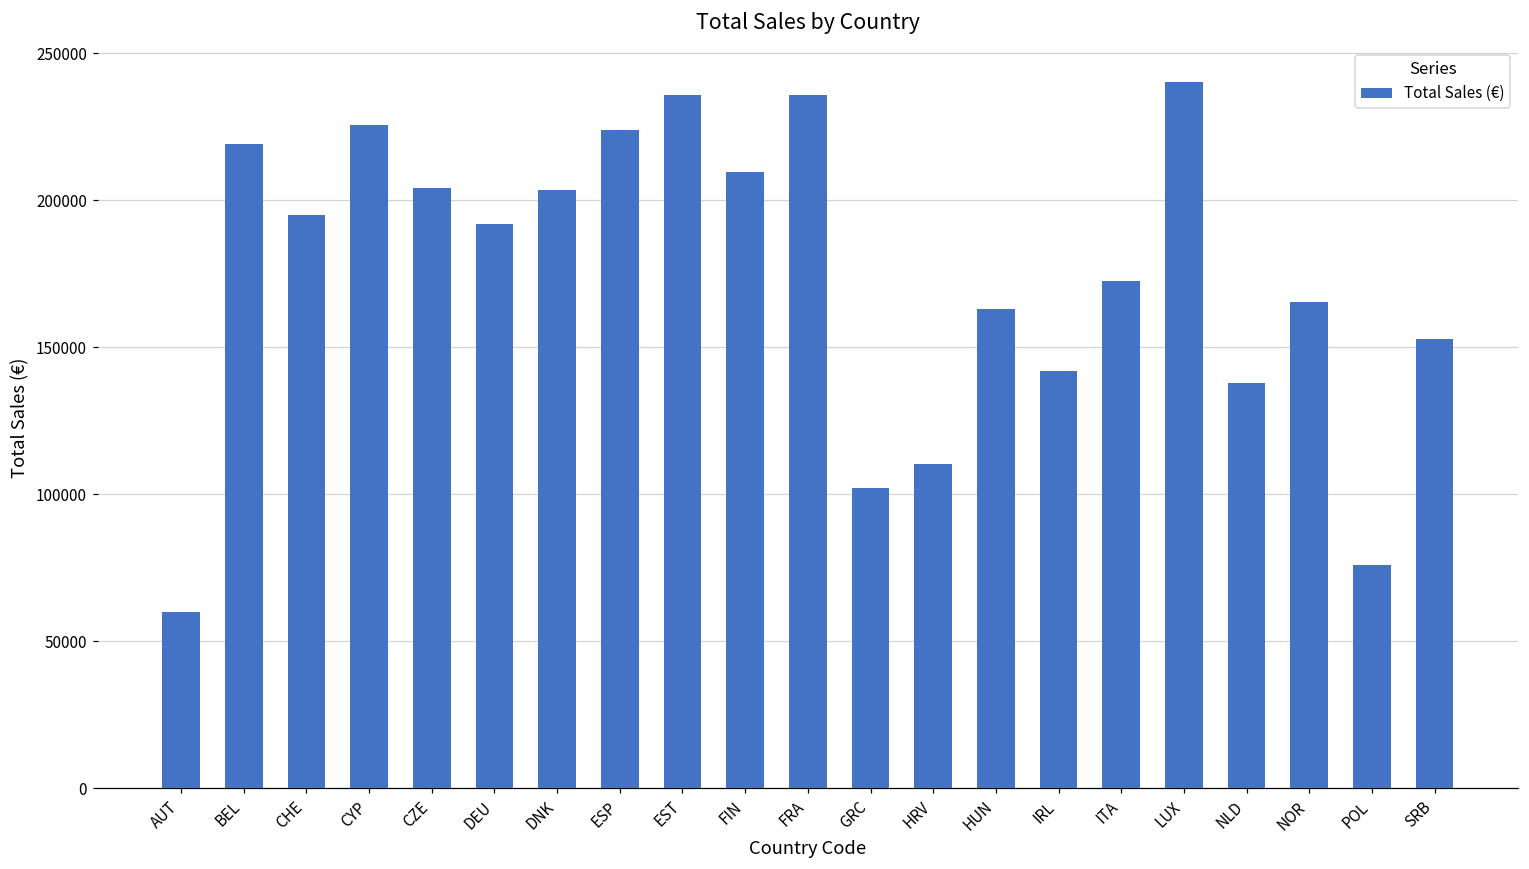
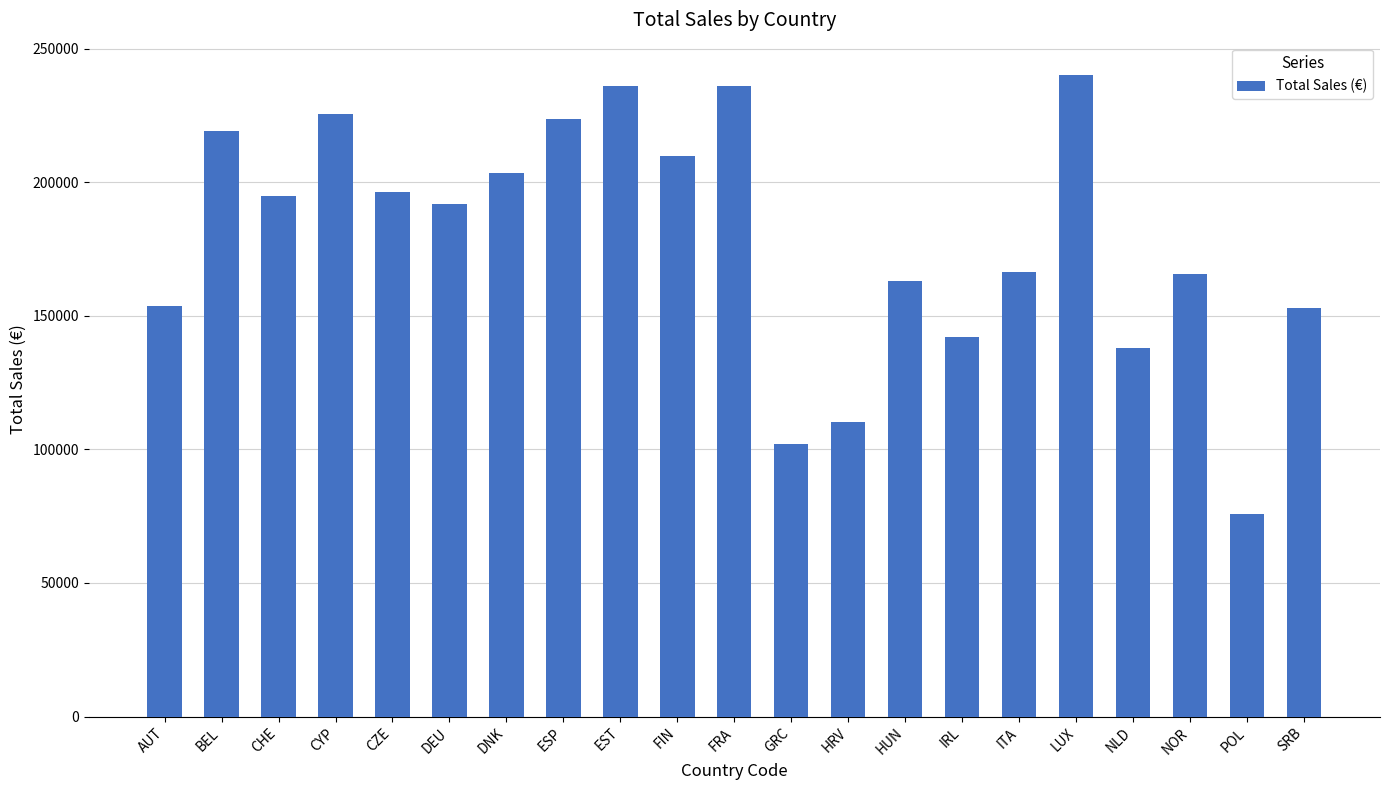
  {
-   "AUT": 60000,
+   "AUT": 154000,
    "BEL": 219000,
    "CHE": 195000,
    "CYP": 226000,
-   "CZE": 204000,
+   "CZE": 196000,
    "DEU": 192000,
    "DNK": 204000,
    "ESP": 224000,
    "EST": 236000,
    "FIN": 210000,
    "FRA": 236000,
    "GRC": 102000,
    "HRV": 110000,
    "HUN": 163000,
    "IRL": 142000,
-   "ITA": 172000,
+   "ITA": 167000,
    "LUX": 240000,
    "NLD": 138000,
    "NOR": 166000,
    "POL": 76000,
    "SRB": 153000
  }
